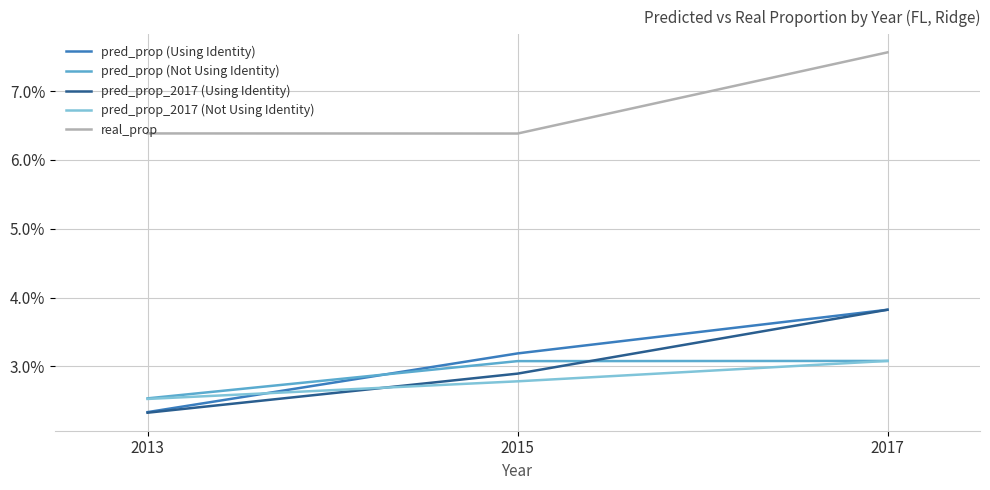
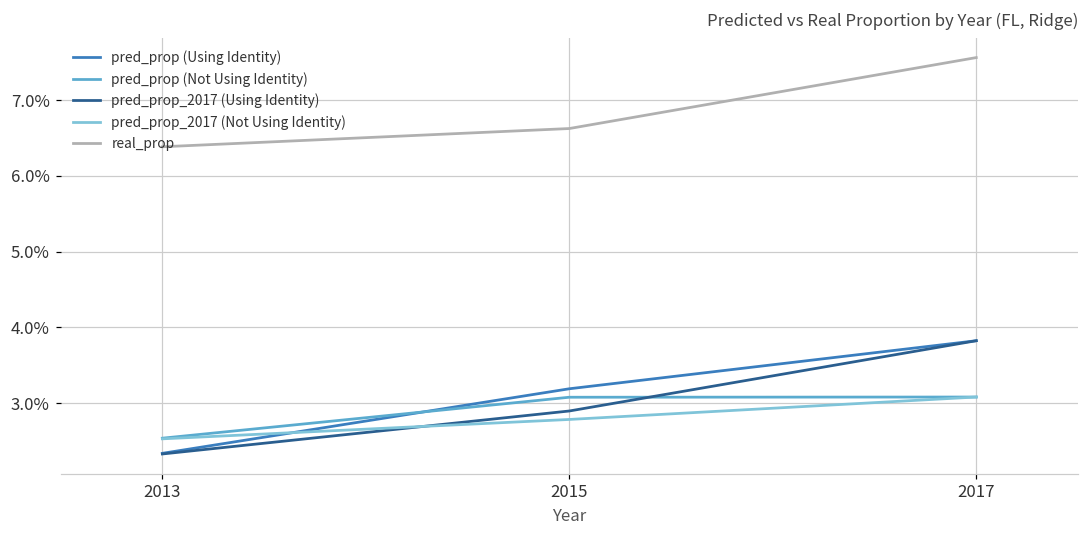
  {
    "real_prop": {
      "2013": "6.4%",
-     "2015": "6.4%",
+     "2015": "6.6%",
      "2017": "7.6%"
    }
  }
